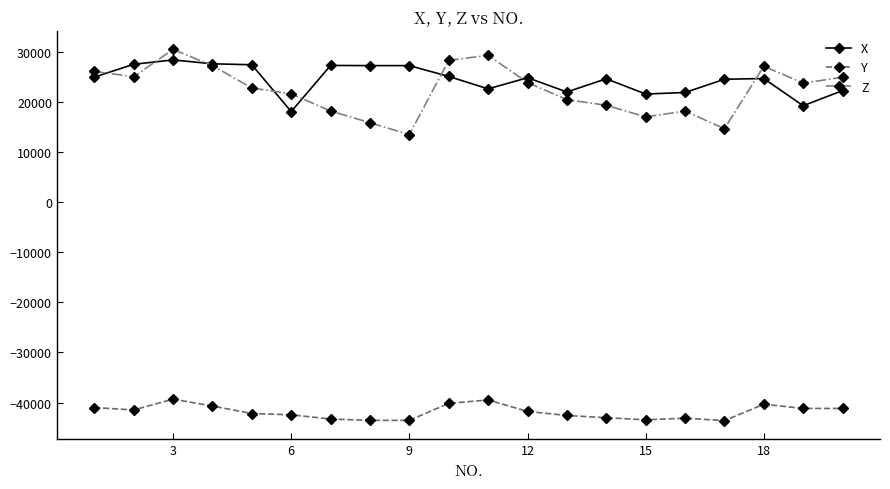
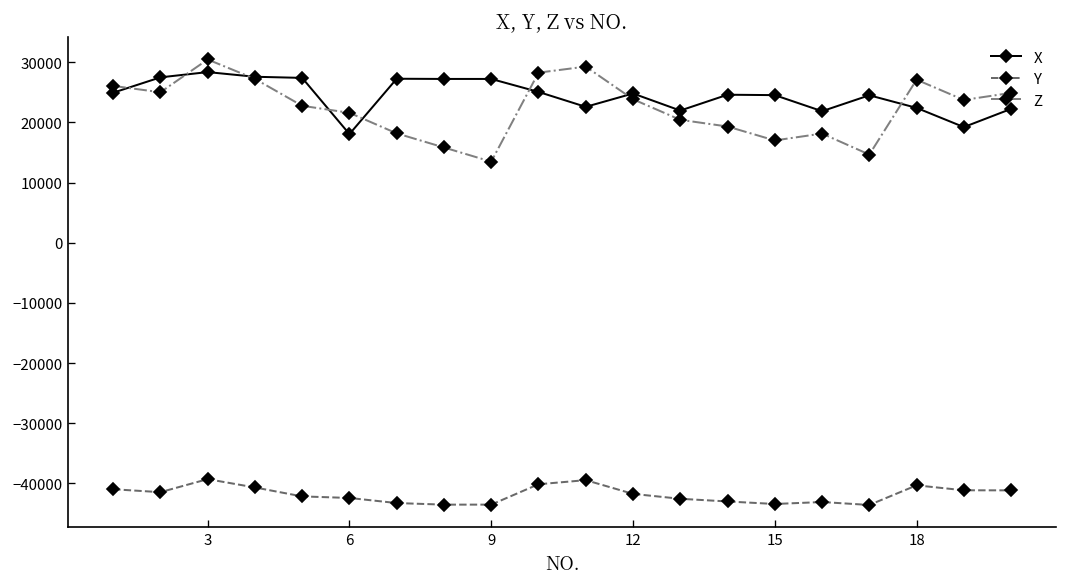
  {
    "X": {
      "3": 28000,
      "6": 18000,
      "9": 27000,
      "12": 25000,
-     "15": 22000,
-     "18": 25000
+     "15": 25000,
+     "18": 22000
    }
  }
